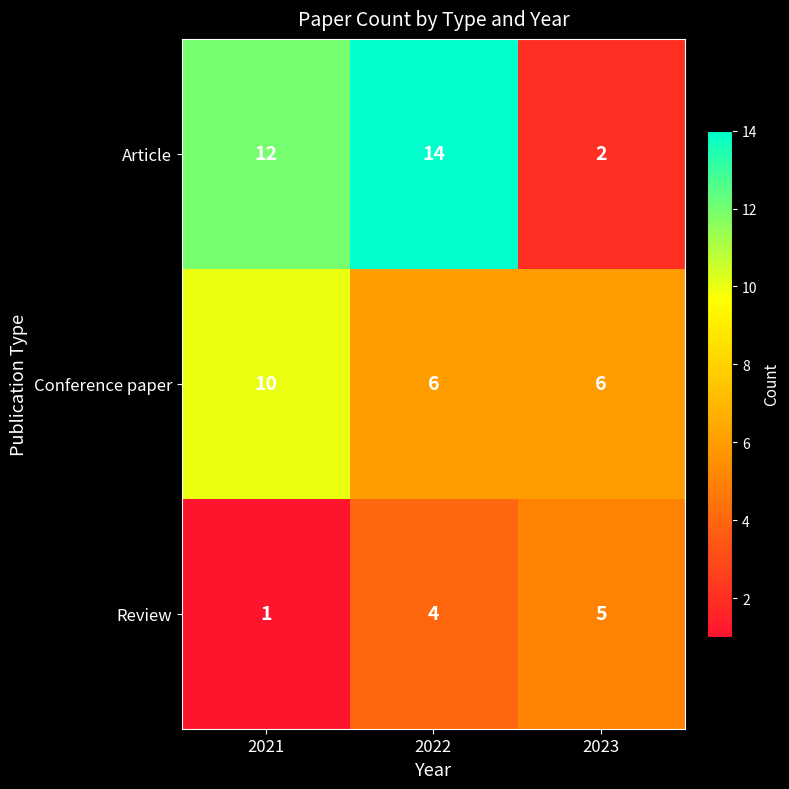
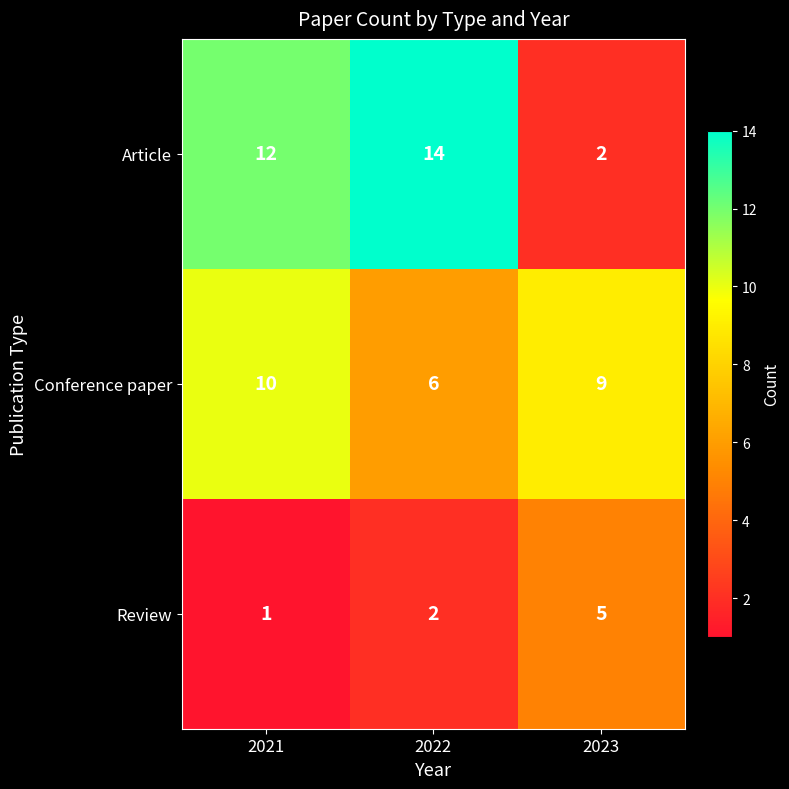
  {
    "Article": {
      "2021": 12,
      "2022": 14,
      "2023": 2
    },
    "Conference paper": {
      "2021": 10,
      "2022": 6,
-     "2023": 6
+     "2023": 9
    },
    "Review": {
      "2021": 1,
-     "2022": 4,
+     "2022": 2,
      "2023": 5
    }
  }
